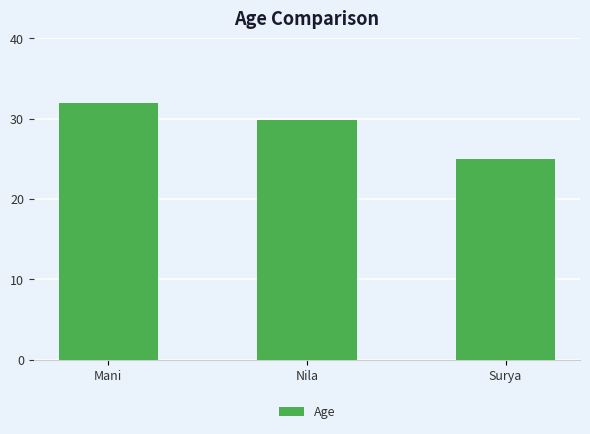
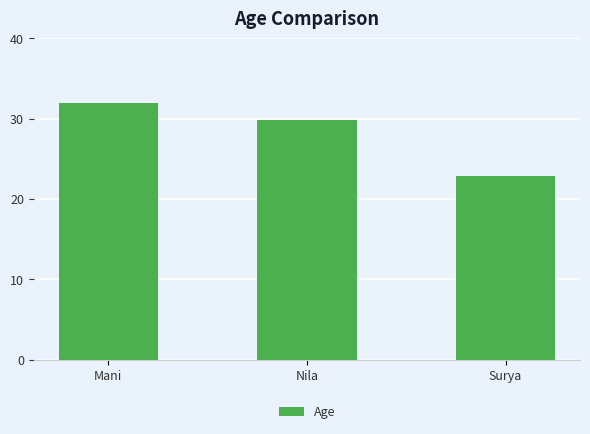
  {
    "Mani": 32,
    "Nila": 30,
-   "Surya": 25
+   "Surya": 23
  }
